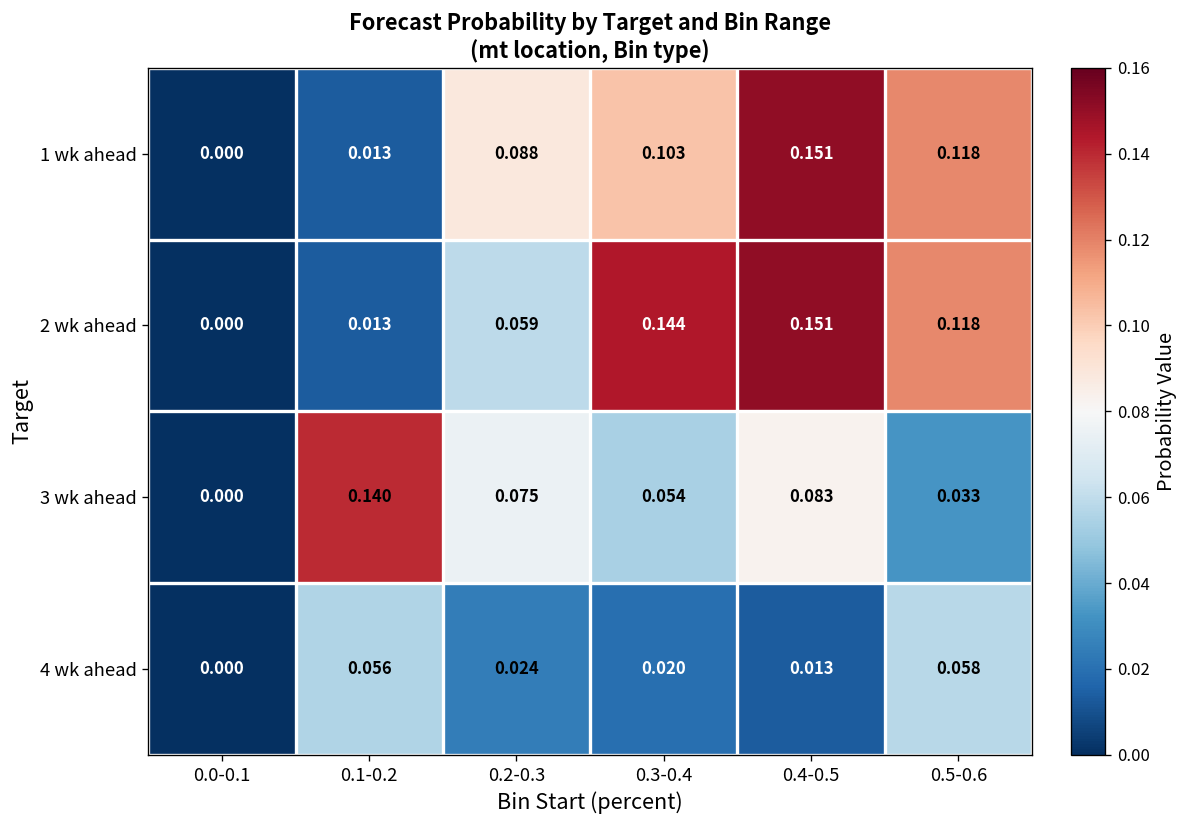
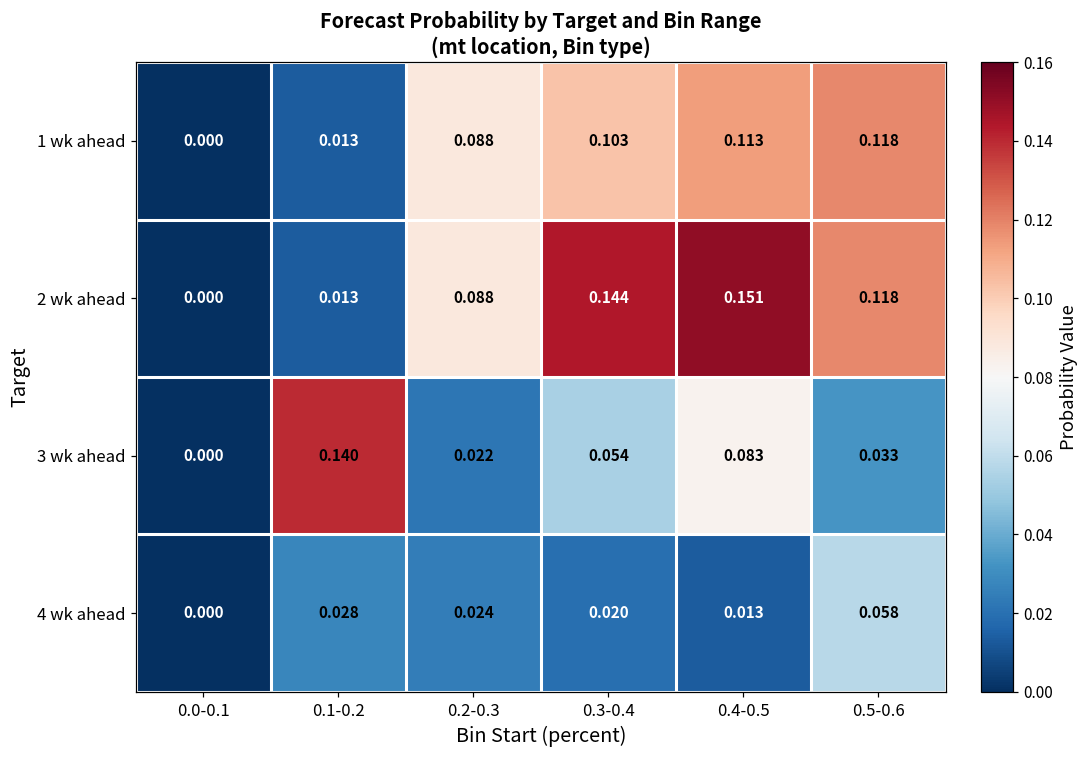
  {
    "1 wk ahead": {
      "0.0-0.1": 0.000,
      "0.1-0.2": 0.013,
      "0.2-0.3": 0.088,
      "0.3-0.4": 0.103,
-     "0.4-0.5": 0.151,
+     "0.4-0.5": 0.113,
      "0.5-0.6": 0.118
    },
    "2 wk ahead": {
      "0.0-0.1": 0.000,
      "0.1-0.2": 0.013,
-     "0.2-0.3": 0.059,
+     "0.2-0.3": 0.088,
      "0.3-0.4": 0.144,
      "0.4-0.5": 0.151,
      "0.5-0.6": 0.118
    },
    "3 wk ahead": {
      "0.0-0.1": 0.000,
      "0.1-0.2": 0.140,
-     "0.2-0.3": 0.075,
+     "0.2-0.3": 0.022,
      "0.3-0.4": 0.054,
      "0.4-0.5": 0.083,
      "0.5-0.6": 0.033
    },
    "4 wk ahead": {
      "0.0-0.1": 0.000,
-     "0.1-0.2": 0.056,
+     "0.1-0.2": 0.028,
      "0.2-0.3": 0.024,
      "0.3-0.4": 0.020,
      "0.4-0.5": 0.013,
      "0.5-0.6": 0.058
    }
  }
